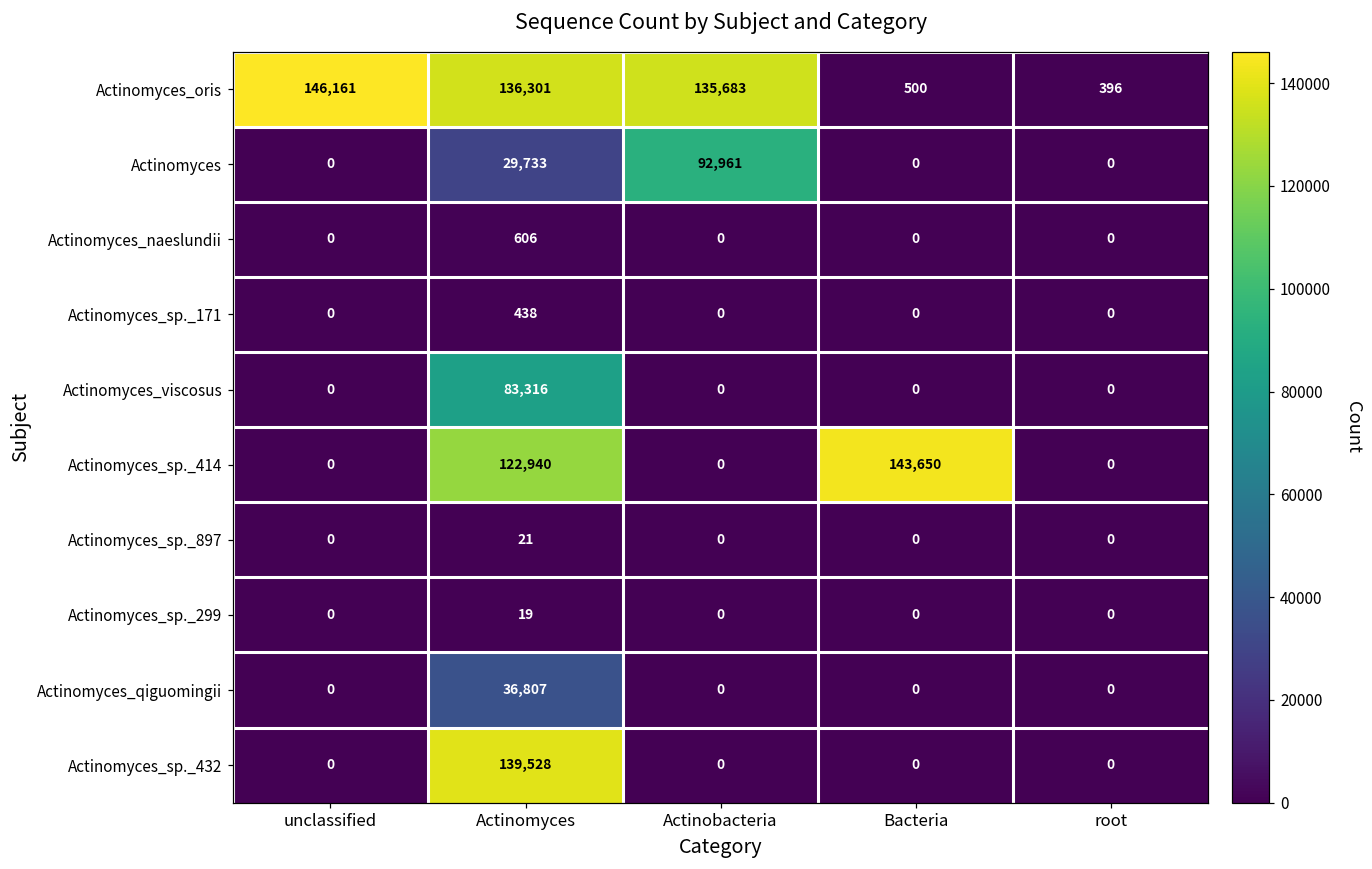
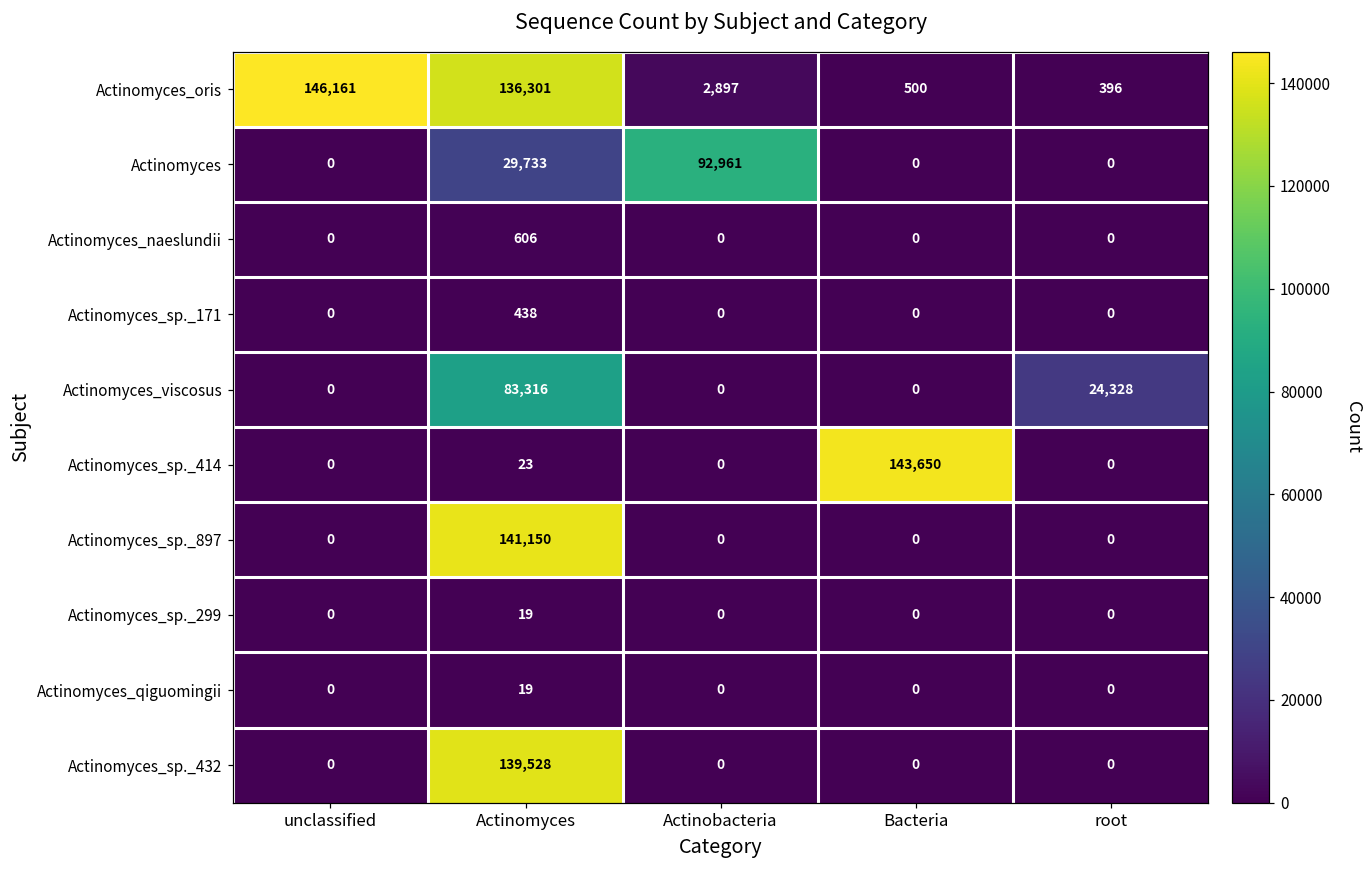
  {
    "Actinomyces_oris": {
      "unclassified": "146,161",
      "Actinomyces": "136,301",
-     "Actinobacteria": "135,683",
+     "Actinobacteria": "2,897",
      "Bacteria": "500",
      "root": "396"
    },
    "Actinomyces": {
      "unclassified": "0",
      "Actinomyces": "29,733",
      "Actinobacteria": "92,961",
      "Bacteria": "0",
      "root": "0"
    },
    "Actinomyces_naeslundii": {
      "unclassified": "0",
      "Actinomyces": "606",
      "Actinobacteria": "0",
      "Bacteria": "0",
      "root": "0"
    },
    "Actinomyces_sp._171": {
      "unclassified": "0",
      "Actinomyces": "438",
      "Actinobacteria": "0",
      "Bacteria": "0",
      "root": "0"
    },
    "Actinomyces_viscosus": {
      "unclassified": "0",
      "Actinomyces": "83,316",
      "Actinobacteria": "0",
      "Bacteria": "0",
-     "root": "0"
+     "root": "24,328"
    },
    "Actinomyces_sp._414": {
      "unclassified": "0",
-     "Actinomyces": "122,940",
+     "Actinomyces": "23",
      "Actinobacteria": "0",
      "Bacteria": "143,650",
      "root": "0"
    },
    "Actinomyces_sp._897": {
      "unclassified": "0",
-     "Actinomyces": "21",
+     "Actinomyces": "141,150",
      "Actinobacteria": "0",
      "Bacteria": "0",
      "root": "0"
    },
    "Actinomyces_sp._299": {
      "unclassified": "0",
      "Actinomyces": "19",
      "Actinobacteria": "0",
      "Bacteria": "0",
      "root": "0"
    },
    "Actinomyces_qiguomingii": {
      "unclassified": "0",
-     "Actinomyces": "36,807",
+     "Actinomyces": "19",
      "Actinobacteria": "0",
      "Bacteria": "0",
      "root": "0"
    },
    "Actinomyces_sp._432": {
      "unclassified": "0",
      "Actinomyces": "139,528",
      "Actinobacteria": "0",
      "Bacteria": "0",
      "root": "0"
    }
  }
